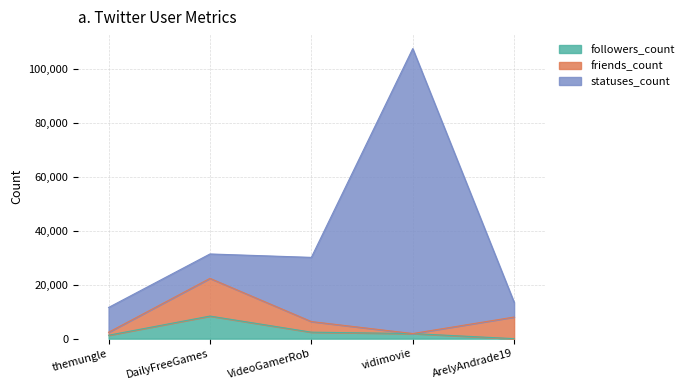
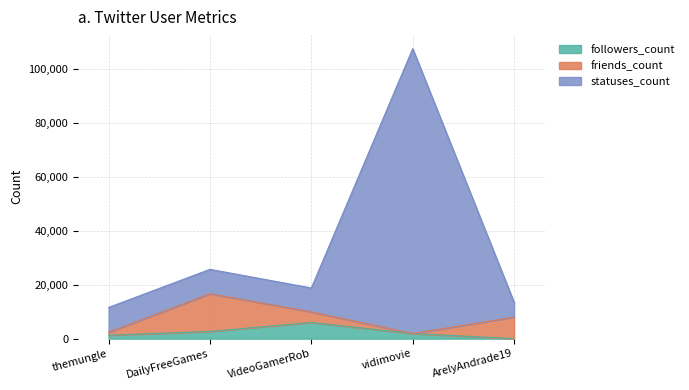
  {
    "followers_count": {
      "themungle": "1,000",
-     "DailyFreeGames": "8,000",
-     "VideoGamerRob": "2,000",
+     "DailyFreeGames": "3,000",
+     "VideoGamerRob": "6,000",
      "ArelyAndrade19": "0"
    },
    "friends_count": {
      "themungle": "1,000",
      "DailyFreeGames": "14,000",
      "VideoGamerRob": "4,000",
      "ArelyAndrade19": "8,000"
    },
    "statuses_count": {
      "themungle": "9,000",
      "DailyFreeGames": "9,000",
-     "VideoGamerRob": "24,000",
+     "VideoGamerRob": "9,000",
      "vidimovie": "106,000",
      "ArelyAndrade19": "5,000"
    }
  }
